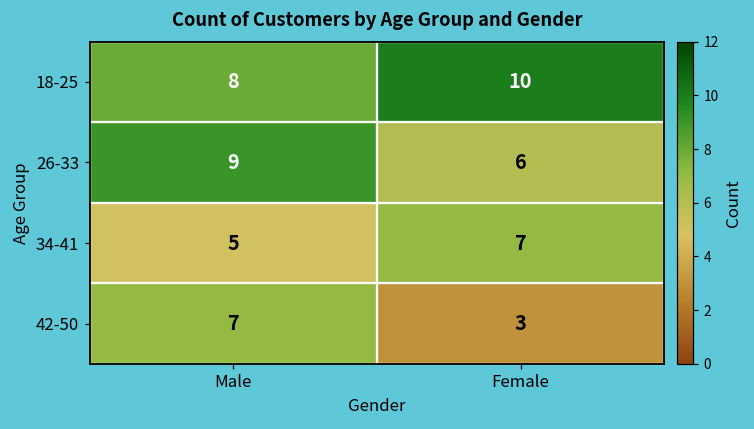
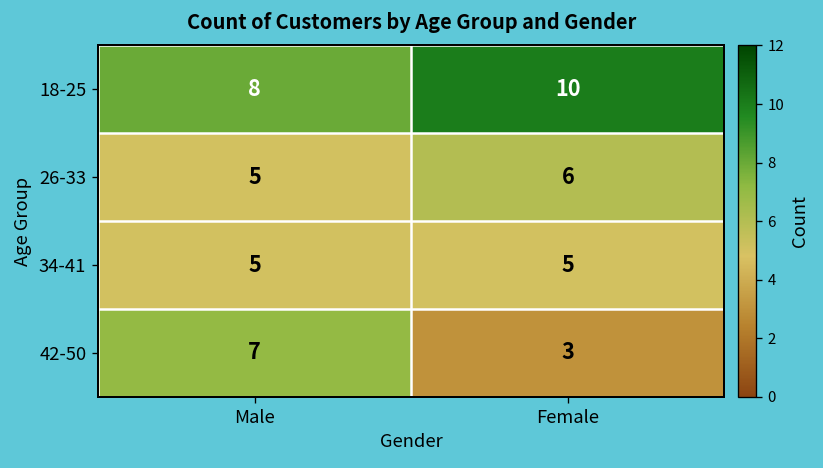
  {
    "18-25": {
      "Male": 8,
      "Female": 10
    },
    "26-33": {
-     "Male": 9,
+     "Male": 5,
      "Female": 6
    },
    "34-41": {
      "Male": 5,
-     "Female": 7
+     "Female": 5
    },
    "42-50": {
      "Male": 7,
      "Female": 3
    }
  }
